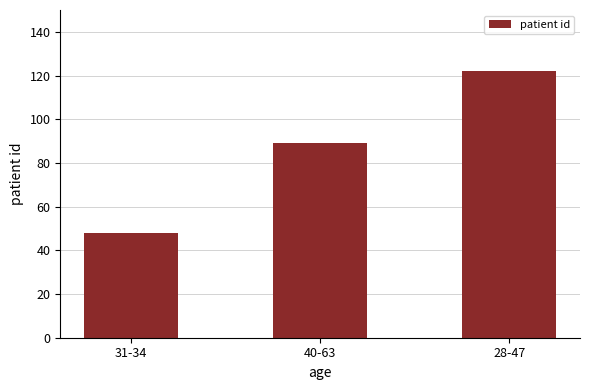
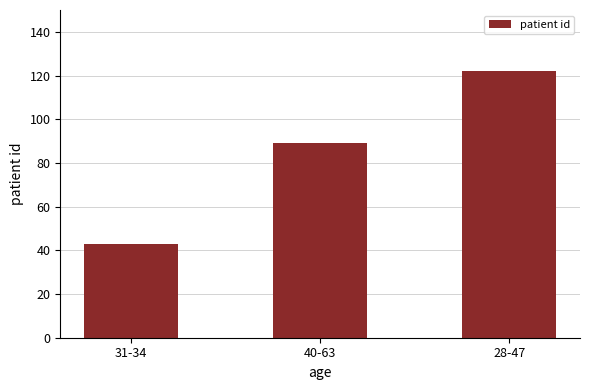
  {
-   "31-34": 48,
+   "31-34": 43,
    "40-63": 89,
    "28-47": 122
  }
